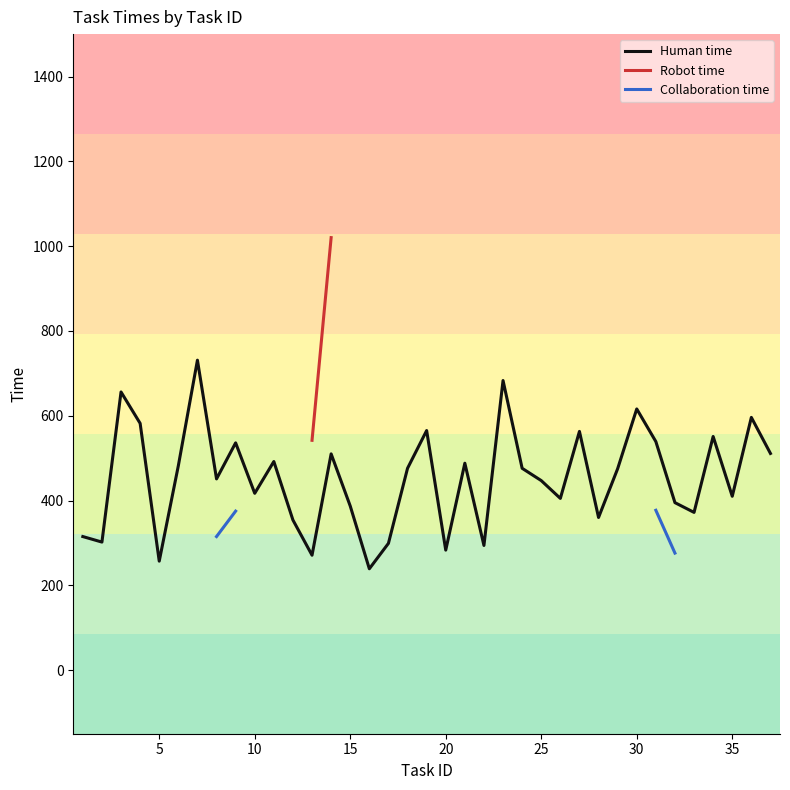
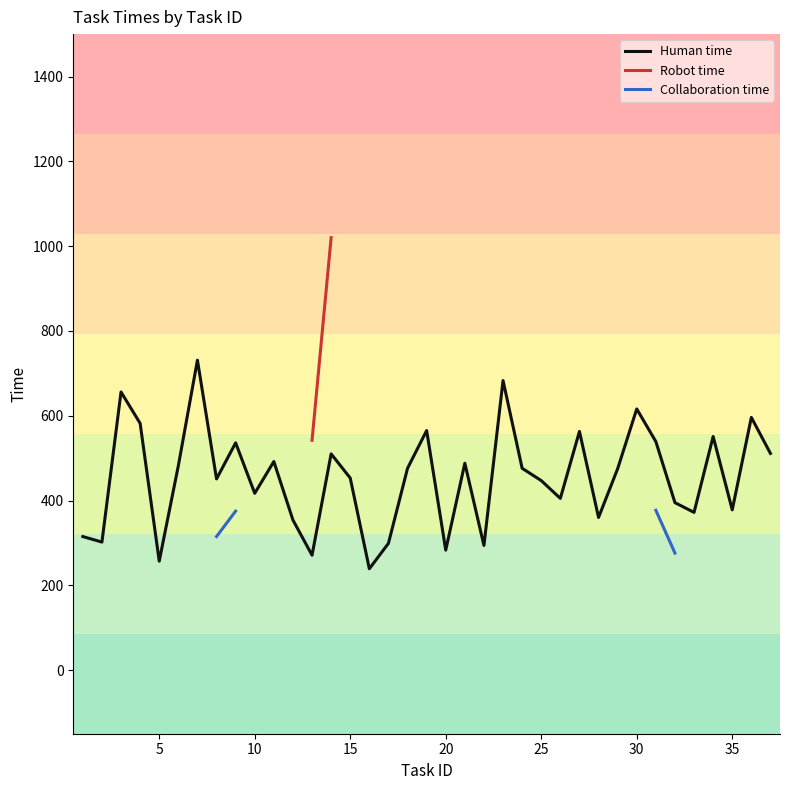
  {
    "Human time": {
      "5": 260,
      "10": 420,
-     "15": 390,
+     "15": 450,
      "20": 280,
      "25": 450,
      "30": 620,
-     "35": 410
+     "35": 380
    },
    "Robot time": {
      "10": 700
    }
  }
